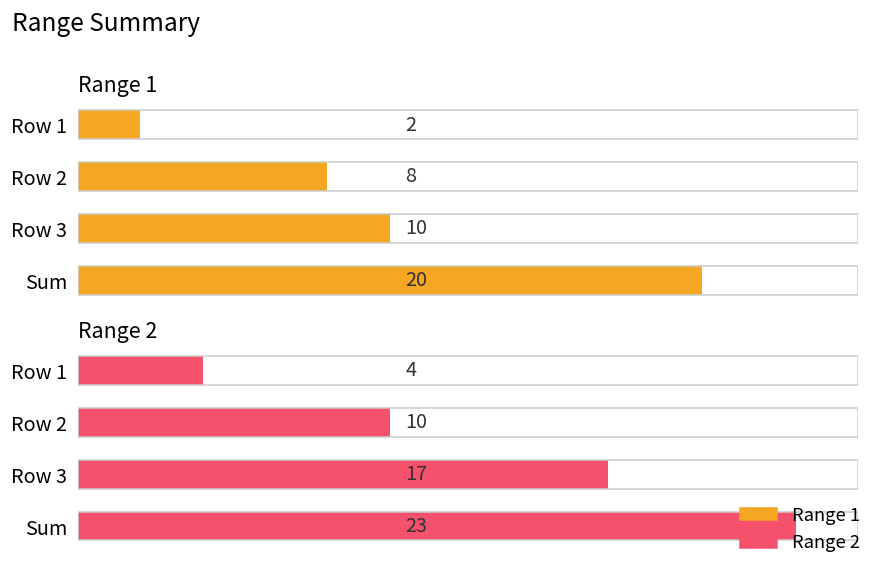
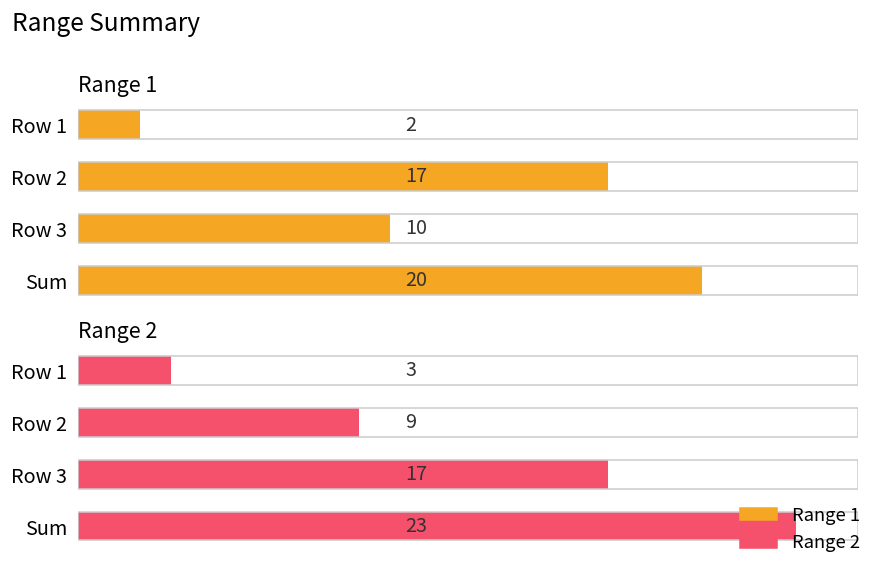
  {
    "Range 1": {
-     "Row 2": 8,
+     "Row 2": 17,
      "Row 3": 10,
      "Sum": 20
    },
    "Range 2": {
-     "Row 1": 4,
-     "Row 2": 10,
+     "Row 1": 3,
+     "Row 2": 9,
      "Row 3": 17,
      "Sum": 23
    }
  }
